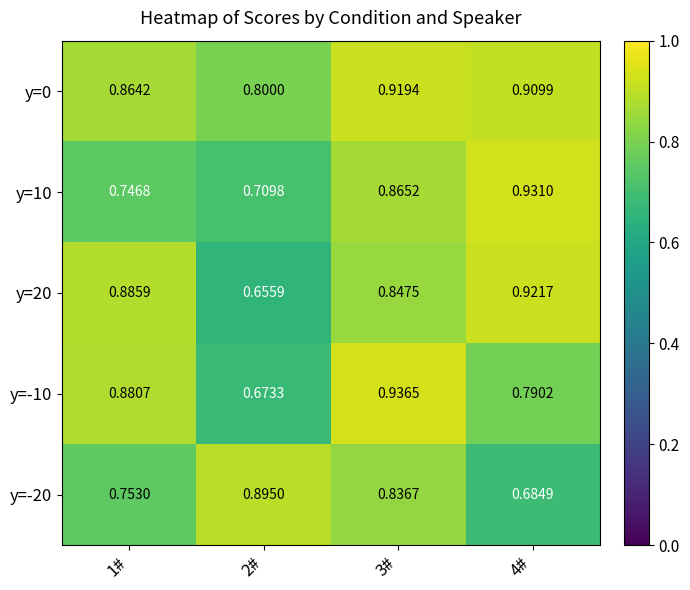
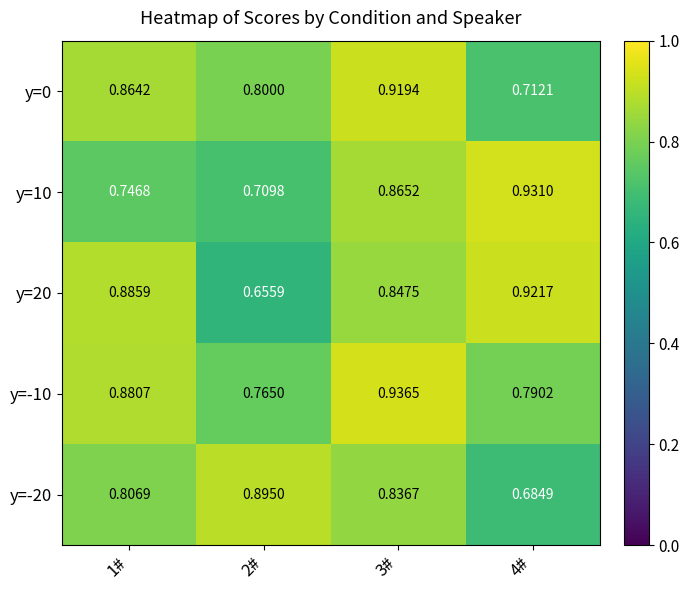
  {
    "y=0": {
      "1#": 0.8642,
      "2#": 0.8000,
      "3#": 0.9194,
-     "4#": 0.9099
+     "4#": 0.7121
    },
    "y=10": {
      "1#": 0.7468,
      "2#": 0.7098,
      "3#": 0.8652,
      "4#": 0.9310
    },
    "y=20": {
      "1#": 0.8859,
      "2#": 0.6559,
      "3#": 0.8475,
      "4#": 0.9217
    },
    "y=-10": {
      "1#": 0.8807,
-     "2#": 0.6733,
+     "2#": 0.7650,
      "3#": 0.9365,
      "4#": 0.7902
    },
    "y=-20": {
-     "1#": 0.7530,
+     "1#": 0.8069,
      "2#": 0.8950,
      "3#": 0.8367,
      "4#": 0.6849
    }
  }
